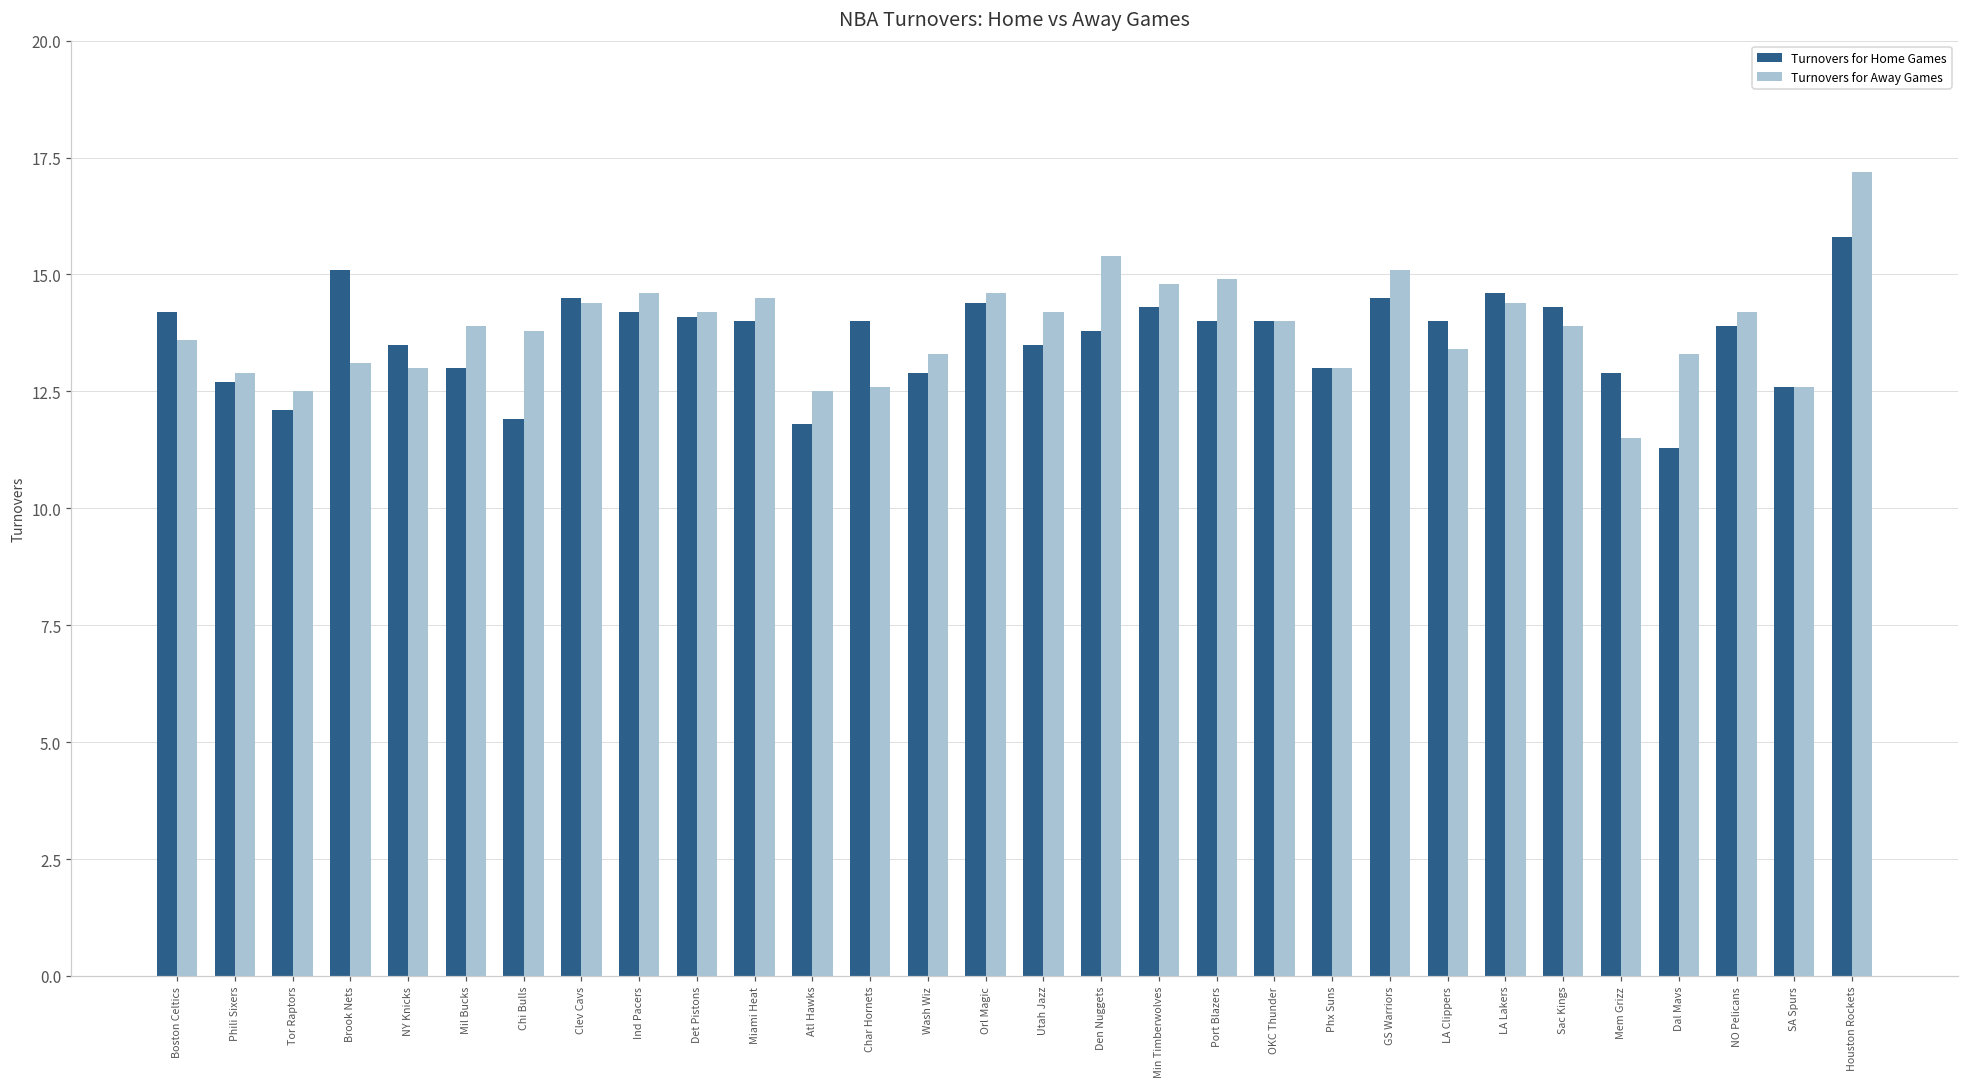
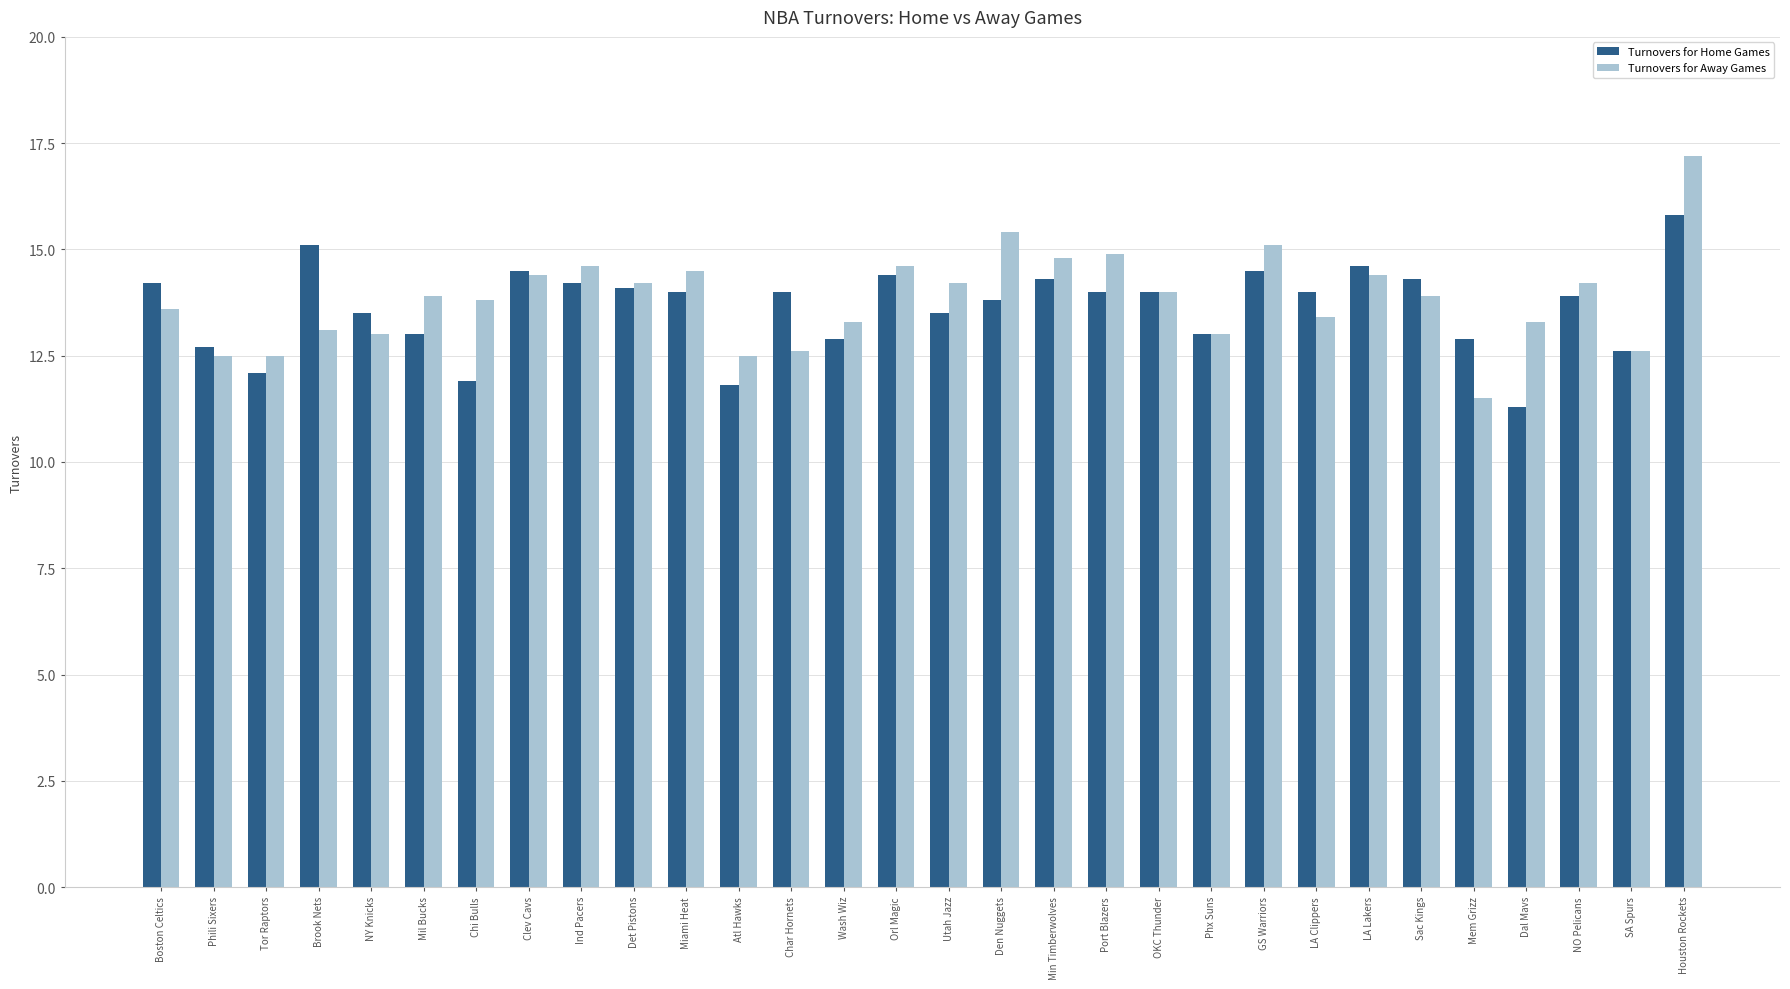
  {
    "Turnovers for Home Games": {
      "Boston Celtics": 14.2,
      "Phili Sixers": 12.7,
      "Tor Raptors": 12.1,
      "Brook Nets": 15.1,
      "NY Knicks": 13.5,
      "Mil Bucks": 13.0,
      "Chi Bulls": 11.9,
      "Clev Cavs": 14.5,
      "Ind Pacers": 14.2,
      "Det Pistons": 14.1,
      "Miami Heat": 14.0,
      "Atl Hawks": 11.8,
      "Char Hornets": 14.0,
      "Wash Wiz": 12.9,
      "Orl Magic": 14.4,
      "Utah Jazz": 13.5,
      "Den Nuggets": 13.8,
      "Min Timberwolves": 14.3,
      "Port Blazers": 14.0,
      "OKC Thunder": 14.0,
      "Phx Suns": 13.0,
      "GS Warriors": 14.5,
      "LA Clippers": 14.0,
      "LA Lakers": 14.6,
      "Sac Kings": 14.3,
      "Mem Grizz": 12.9,
      "Dal Mavs": 11.3,
      "NO Pelicans": 13.9,
      "SA Spurs": 12.6,
      "Houston Rockets": 15.8
    },
    "Turnovers for Away Games": {
      "Boston Celtics": 13.6,
-     "Phili Sixers": 12.9,
+     "Phili Sixers": 12.5,
      "Tor Raptors": 12.5,
      "Brook Nets": 13.1,
      "NY Knicks": 13.0,
      "Mil Bucks": 13.9,
      "Chi Bulls": 13.8,
      "Clev Cavs": 14.4,
      "Ind Pacers": 14.6,
      "Det Pistons": 14.2,
      "Miami Heat": 14.5,
      "Atl Hawks": 12.5,
      "Char Hornets": 12.6,
      "Wash Wiz": 13.3,
      "Orl Magic": 14.6,
      "Utah Jazz": 14.2,
      "Den Nuggets": 15.4,
      "Min Timberwolves": 14.8,
      "Port Blazers": 14.9,
      "OKC Thunder": 14.0,
      "Phx Suns": 13.0,
      "GS Warriors": 15.1,
      "LA Clippers": 13.4,
      "LA Lakers": 14.4,
      "Sac Kings": 13.9,
      "Mem Grizz": 11.5,
      "Dal Mavs": 13.3,
      "NO Pelicans": 14.2,
      "SA Spurs": 12.6,
      "Houston Rockets": 17.2
    }
  }
